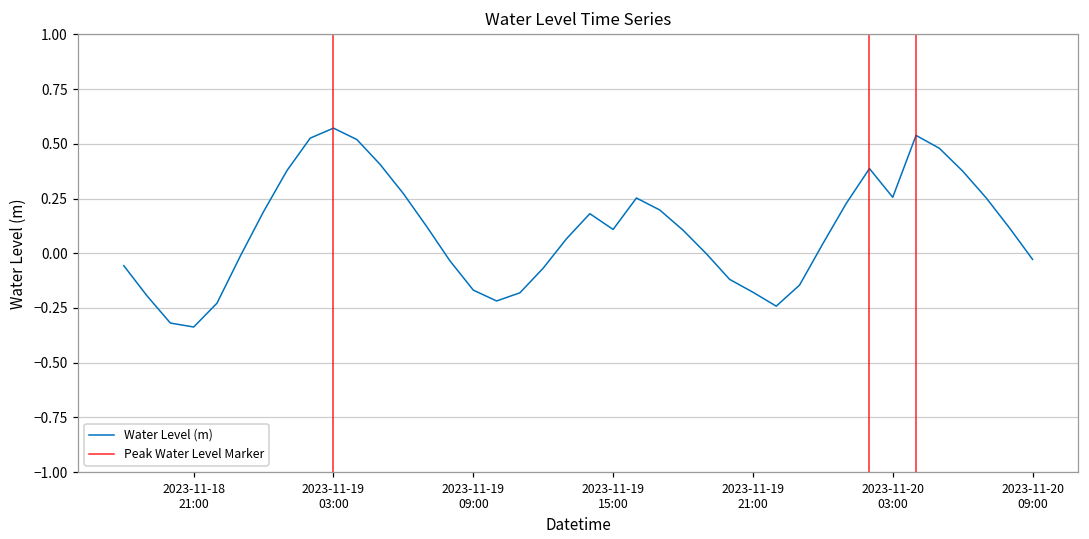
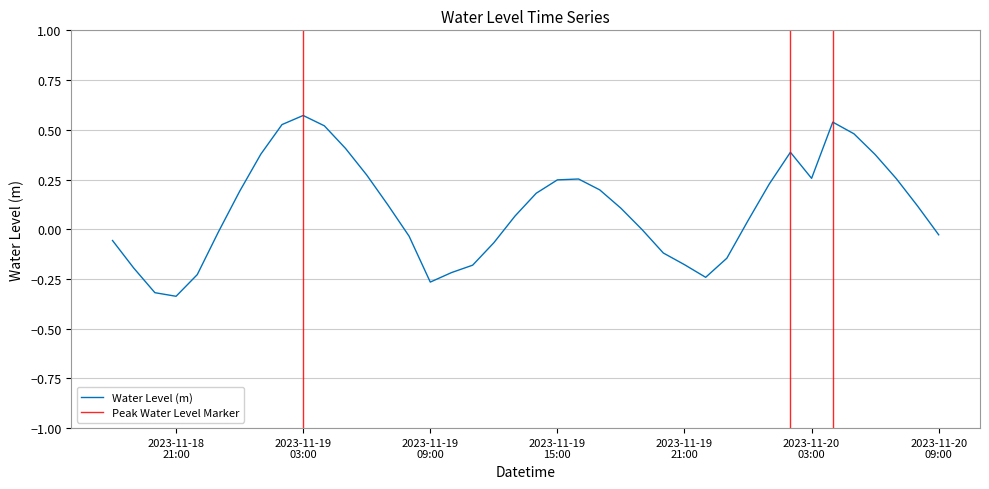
  {
    "2023-11-18 21:00": -0.34,
    "2023-11-19 03:00": 0.57,
-   "2023-11-19 09:00": -0.17,
-   "2023-11-19 15:00": 0.11,
+   "2023-11-19 09:00": -0.27,
+   "2023-11-19 15:00": 0.25,
    "2023-11-19 21:00": -0.18,
    "2023-11-20 03:00": 0.26,
    "2023-11-20 09:00": -0.03
  }
